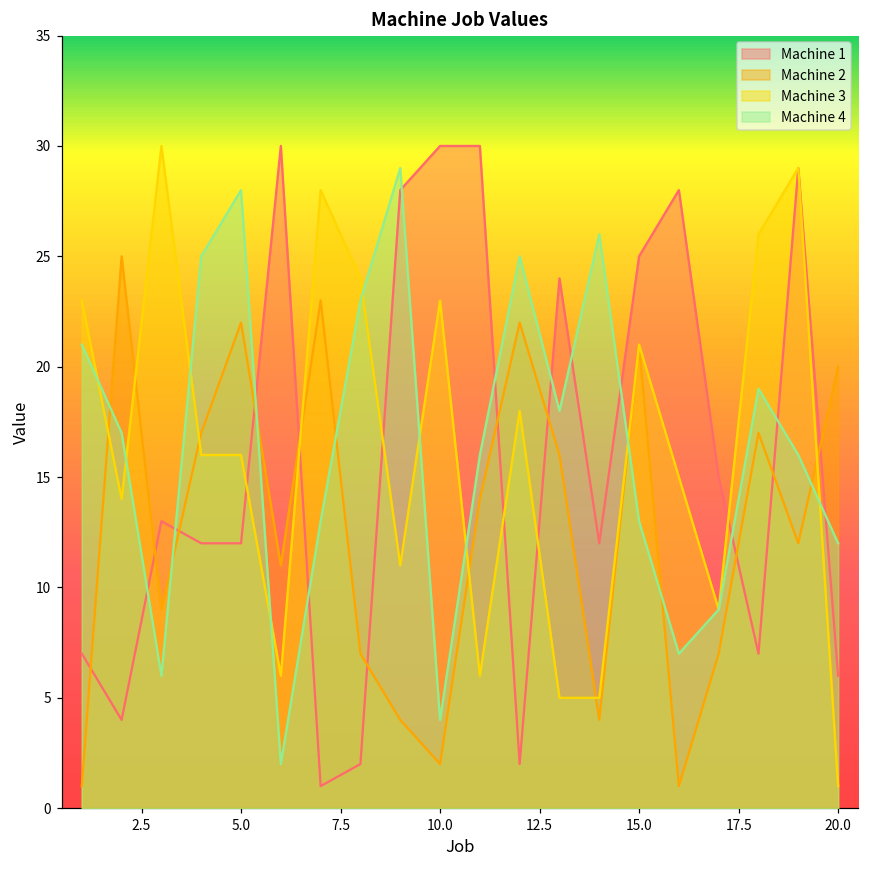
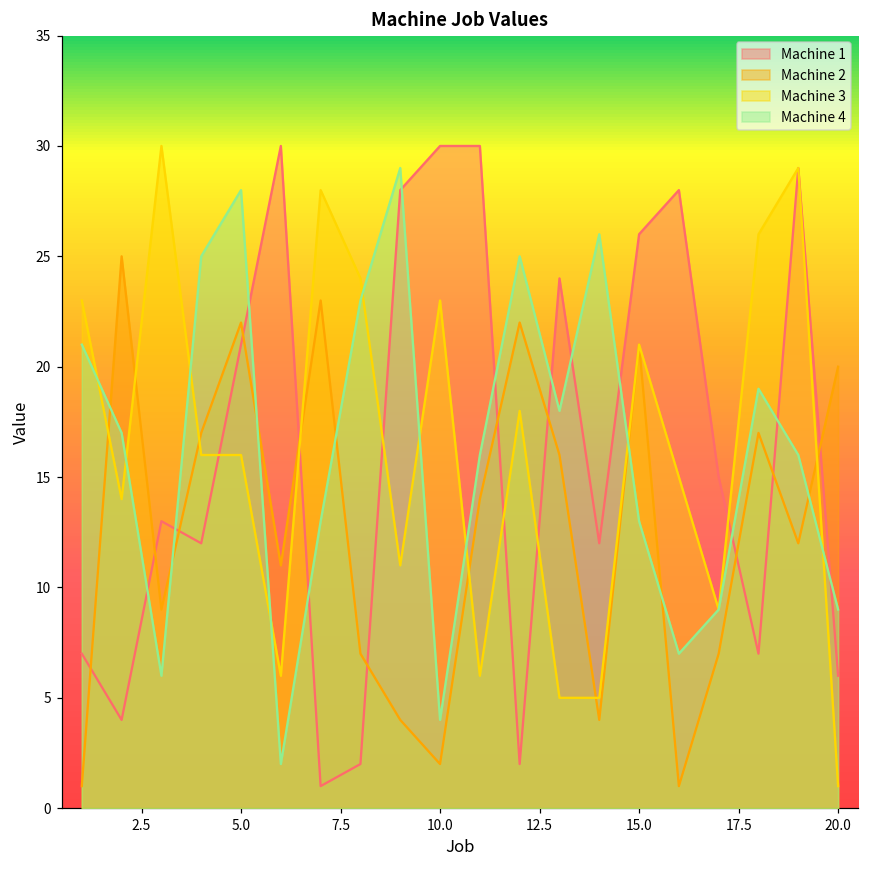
  {
    "Machine 1": {
-     "5.0": 12,
+     "5.0": 21,
      "10.0": 30,
-     "15.0": 25,
+     "15.0": 26,
      "20.0": 6
    },
    "Machine 4": {
      "5.0": 28,
      "10.0": 4,
      "15.0": 13,
-     "20.0": 12
+     "20.0": 9
    }
  }
